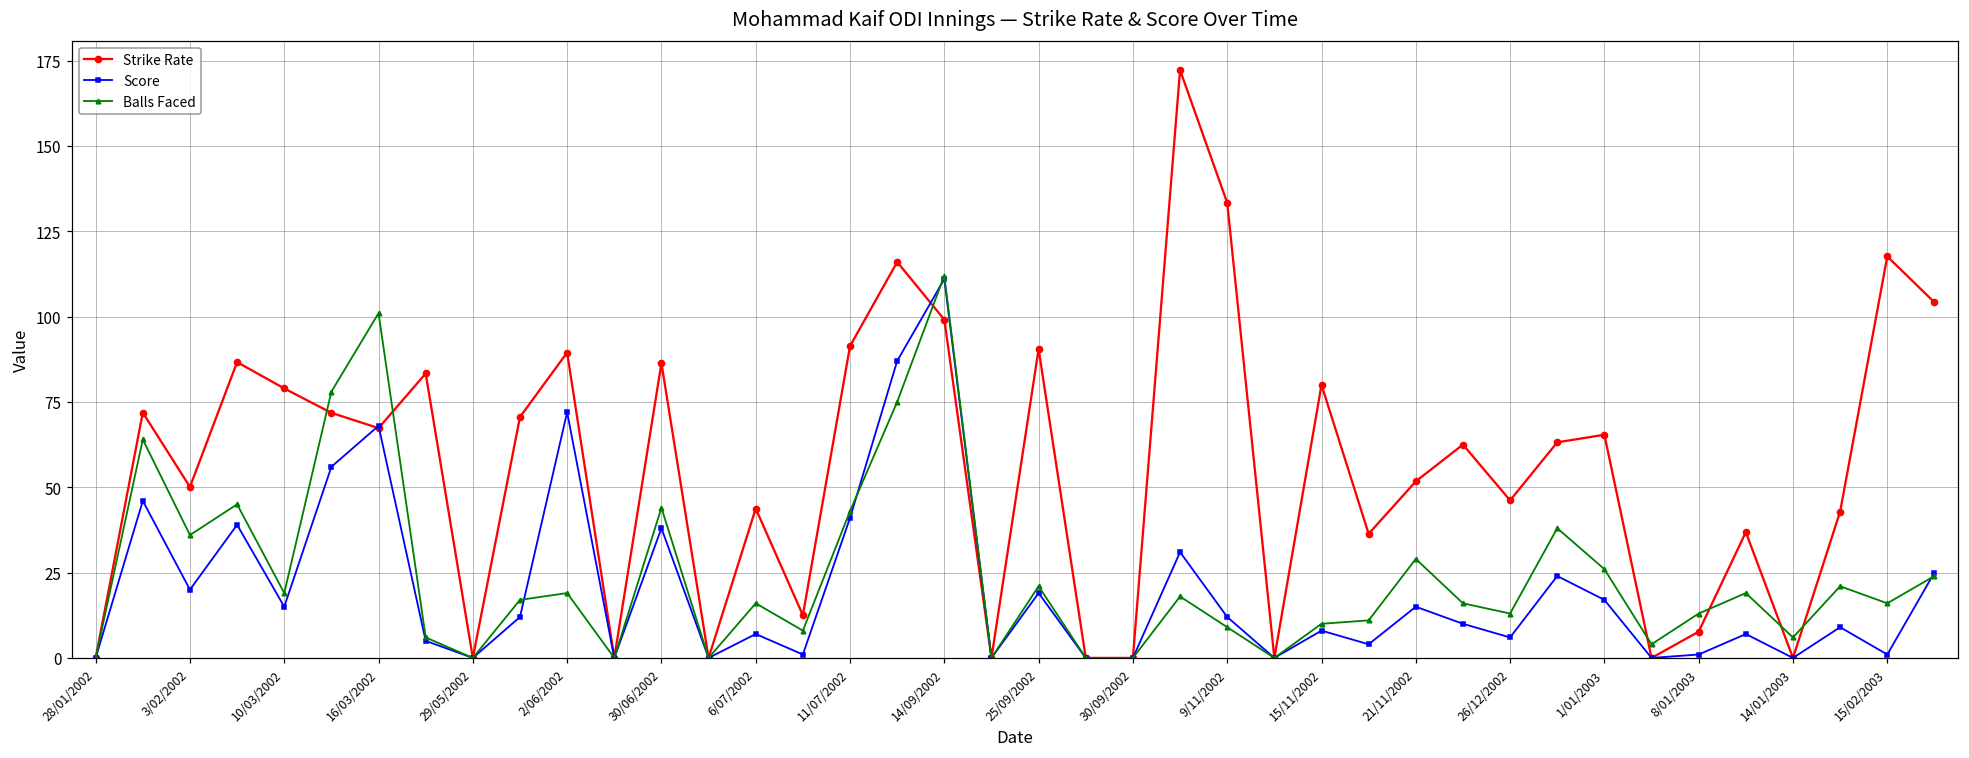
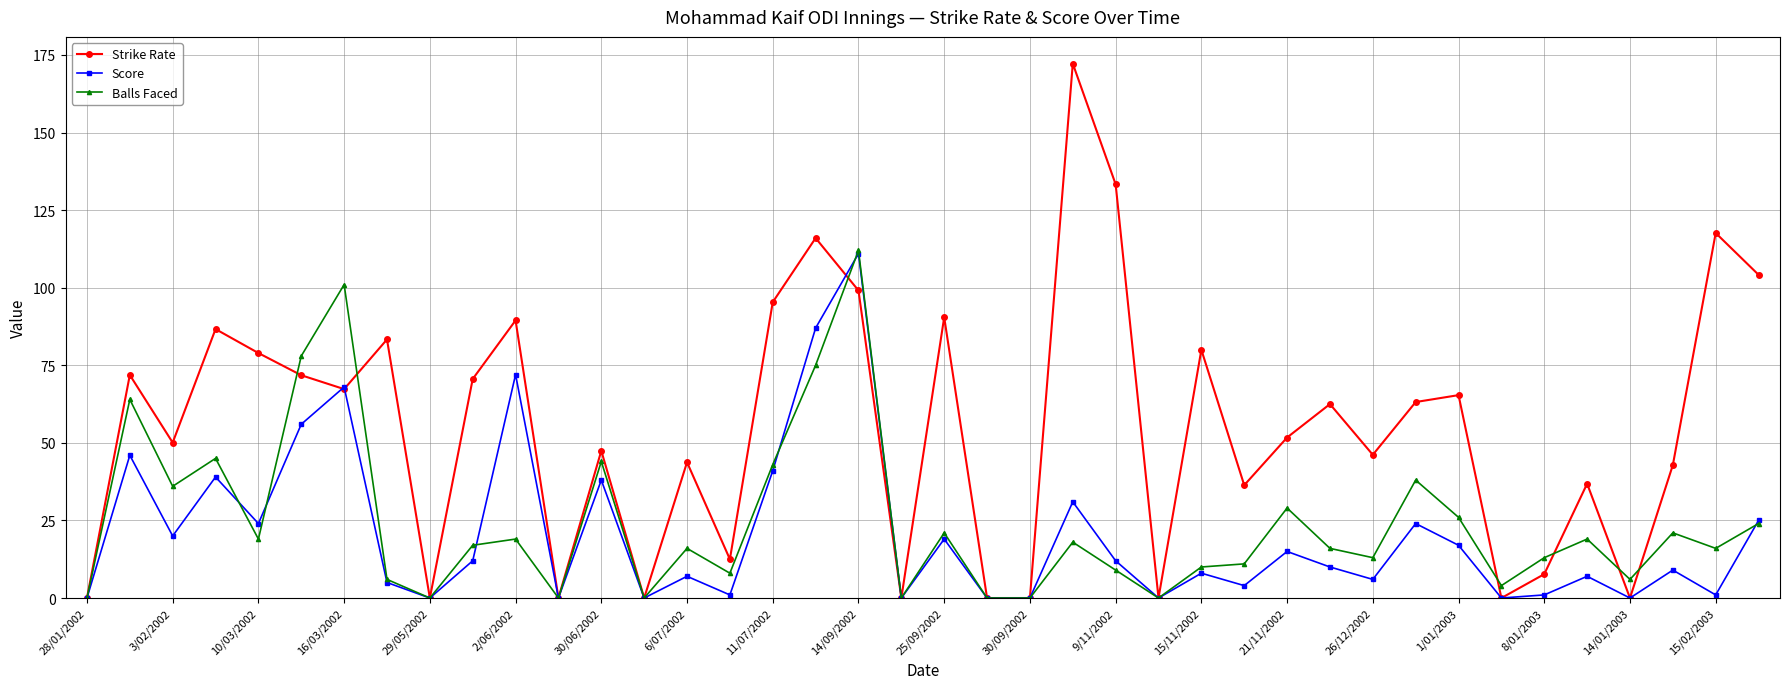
  {
    "Strike Rate": {
      "3/02/2002": 50,
      "10/03/2002": 79,
      "2/06/2002": 89,
-     "30/06/2002": 86,
+     "30/06/2002": 47,
      "6/07/2002": 44,
-     "11/07/2002": 91,
+     "11/07/2002": 95,
      "14/09/2002": 99,
      "25/09/2002": 90,
      "9/11/2002": 133,
      "15/11/2002": 80,
      "21/11/2002": 52,
      "26/12/2002": 46,
      "1/01/2003": 65,
      "8/01/2003": 8,
      "15/02/2003": 118
    },
    "Score": {
      "3/02/2002": 20,
-     "10/03/2002": 15,
+     "10/03/2002": 24,
      "2/06/2002": 72,
      "30/06/2002": 38,
      "6/07/2002": 7,
      "11/07/2002": 41,
      "14/09/2002": 111,
      "25/09/2002": 19,
      "9/11/2002": 12,
      "15/11/2002": 8,
      "21/11/2002": 15,
      "26/12/2002": 6,
      "1/01/2003": 17,
      "8/01/2003": 1,
      "15/02/2003": 1
    },
    "Balls Faced": {
      "3/02/2002": 36,
      "10/03/2002": 19,
      "16/03/2002": 101,
      "2/06/2002": 19,
      "30/06/2002": 44,
      "6/07/2002": 16,
      "11/07/2002": 43,
      "14/09/2002": 112,
      "25/09/2002": 21,
      "9/11/2002": 9,
      "15/11/2002": 10,
      "21/11/2002": 29,
      "26/12/2002": 13,
      "1/01/2003": 26,
      "8/01/2003": 13,
      "14/01/2003": 6,
      "15/02/2003": 16
    }
  }
